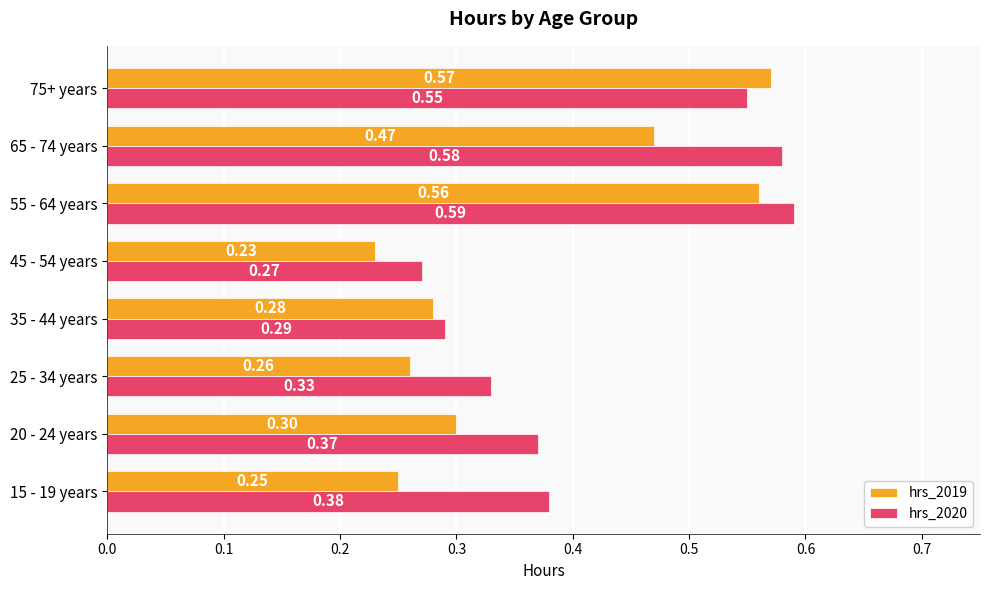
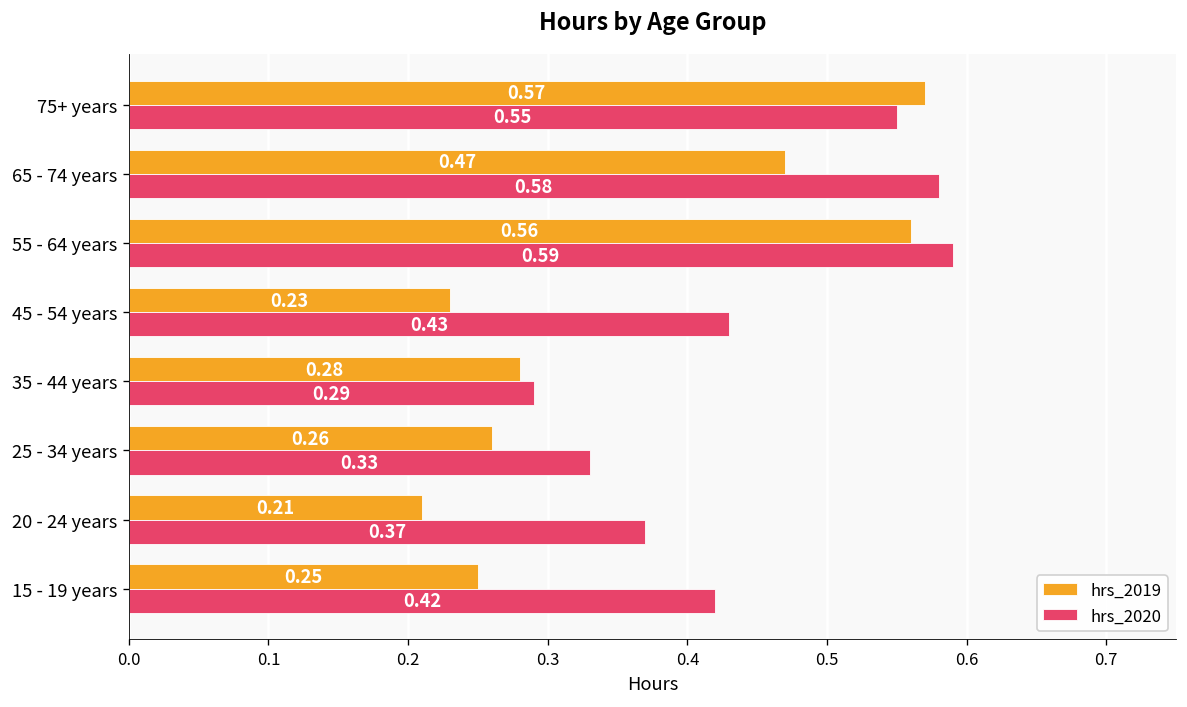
  {
    "hrs_2019": {
      "75+ years": 0.57,
      "65 - 74 years": 0.47,
      "55 - 64 years": 0.56,
      "45 - 54 years": 0.23,
      "35 - 44 years": 0.28,
      "25 - 34 years": 0.26,
-     "20 - 24 years": 0.30,
+     "20 - 24 years": 0.21,
      "15 - 19 years": 0.25
    },
    "hrs_2020": {
      "75+ years": 0.55,
      "65 - 74 years": 0.58,
      "55 - 64 years": 0.59,
-     "45 - 54 years": 0.27,
+     "45 - 54 years": 0.43,
      "35 - 44 years": 0.29,
      "25 - 34 years": 0.33,
      "20 - 24 years": 0.37,
-     "15 - 19 years": 0.38
+     "15 - 19 years": 0.42
    }
  }
